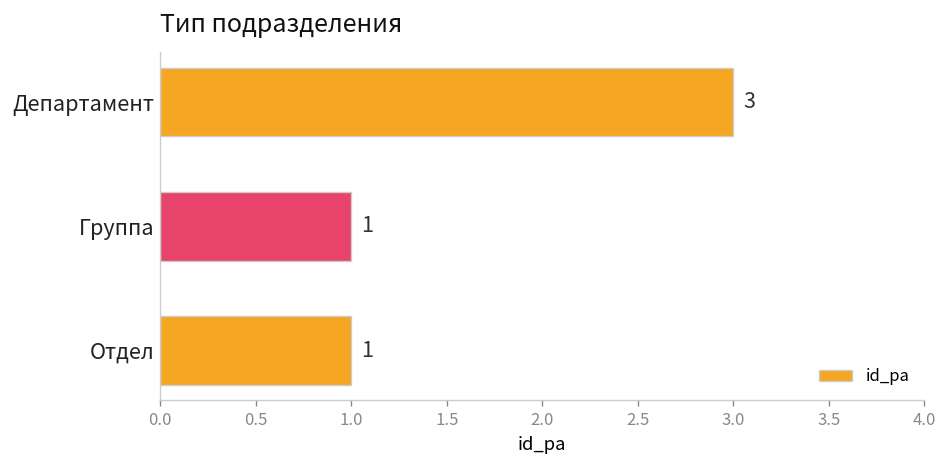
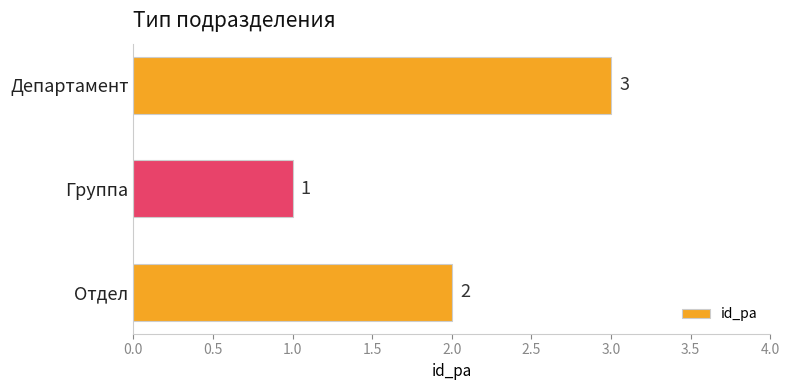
  {
    "Департамент": 3,
    "Группа": 1,
-   "Отдел": 1
+   "Отдел": 2
  }
